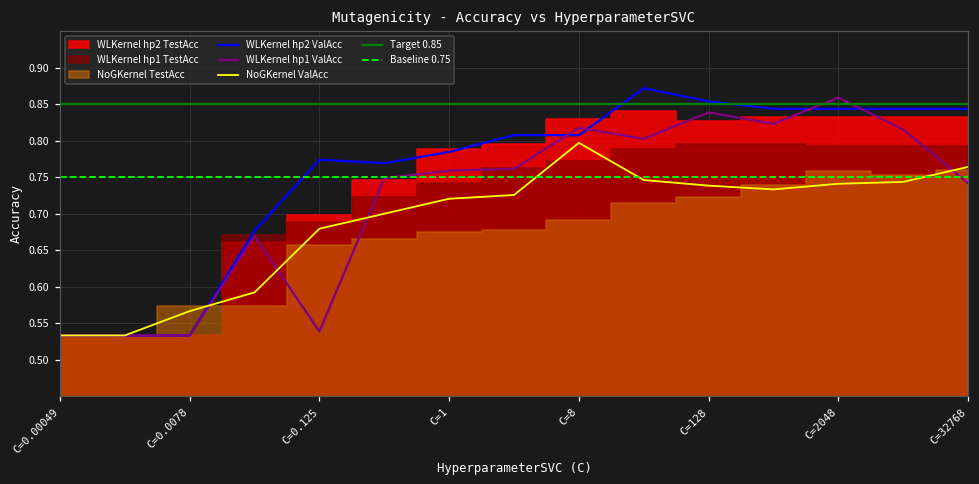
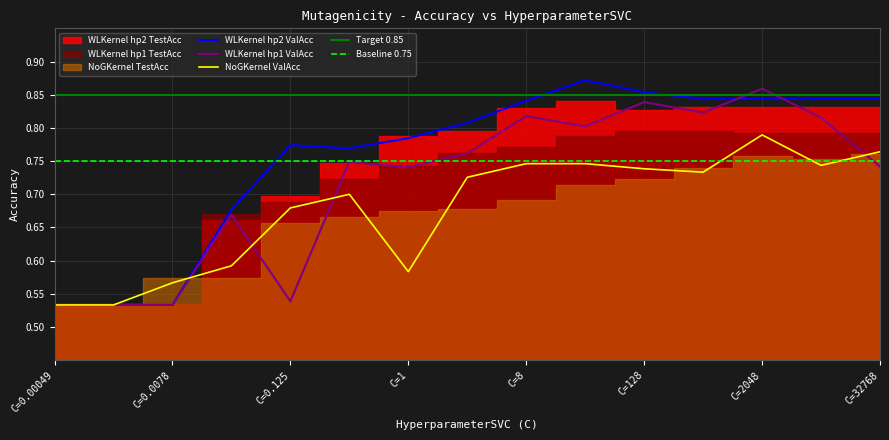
  {
    "WLKernel hp2 ValAcc": {
      "C=0.125": 0.77,
      "C=1": 0.78,
-     "C=8": 0.81,
+     "C=8": 0.84,
      "C=128": 0.85,
      "C=2048": 0.84,
      "C=32768": 0.84
    },
    "WLKernel hp1 ValAcc": {
      "C=0.125": 0.54,
-     "C=1": 0.76,
+     "C=1": 0.74,
      "C=8": 0.82,
      "C=128": 0.84,
      "C=2048": 0.86,
      "C=32768": 0.74
    },
    "NoGKernel ValAcc": {
      "C=0.0078": 0.57,
      "C=0.125": 0.68,
-     "C=1": 0.72,
-     "C=8": 0.80,
+     "C=1": 0.58,
+     "C=8": 0.75,
      "C=128": 0.74,
-     "C=2048": 0.74
+     "C=2048": 0.79
    }
  }
